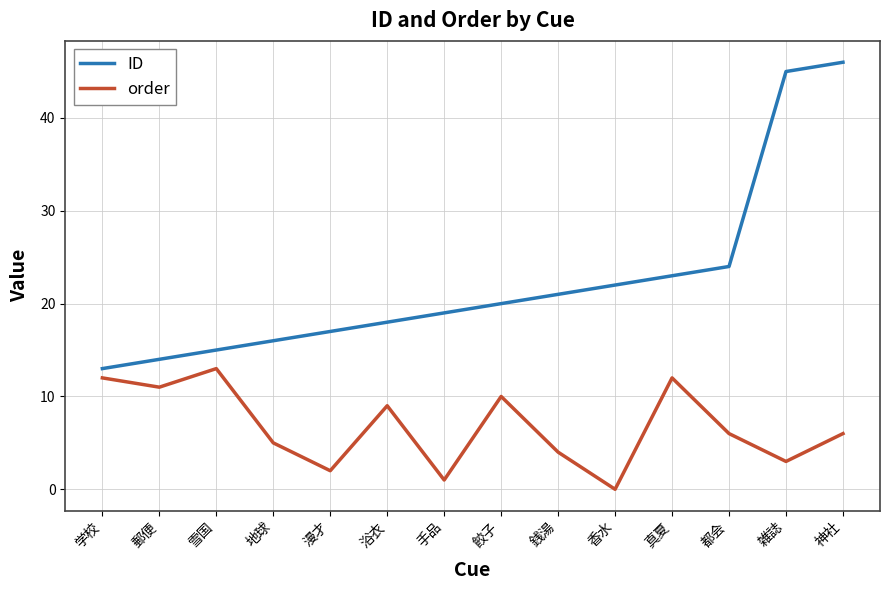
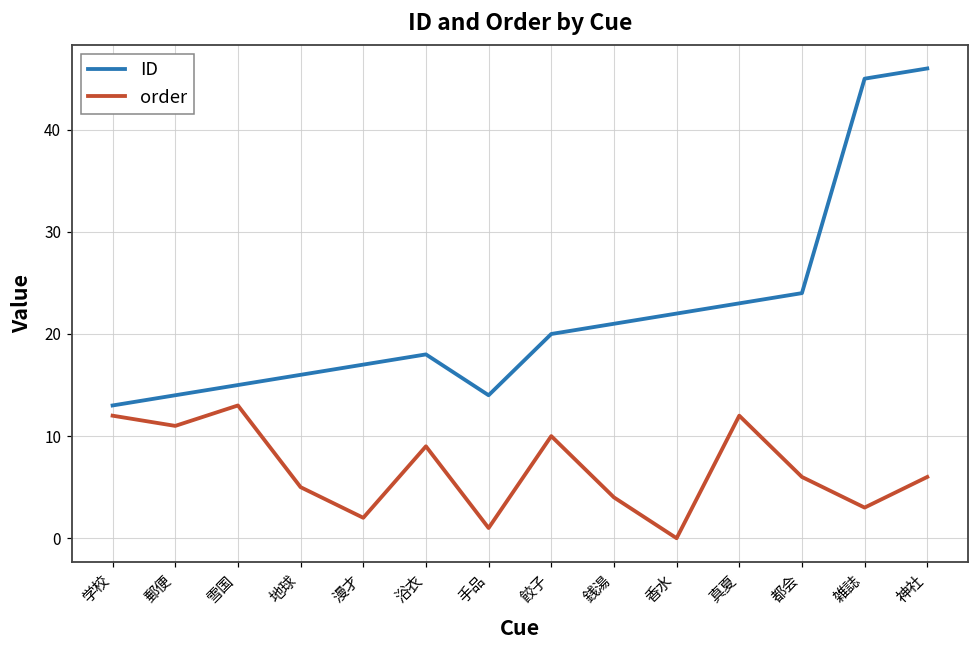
  {
    "ID": {
      "学校": 13,
      "郵便": 14,
      "雪国": 15,
      "地球": 16,
      "漫才": 17,
      "浴衣": 18,
-     "手品": 19,
+     "手品": 14,
      "餃子": 20,
      "銭湯": 21,
      "香水": 22,
      "真夏": 23,
      "都会": 24,
      "雑誌": 45,
      "神社": 46
    },
    "order": {
      "学校": 12,
      "郵便": 11,
      "雪国": 13,
      "地球": 5,
      "漫才": 2,
      "浴衣": 9,
      "手品": 1,
      "餃子": 10,
      "銭湯": 4,
      "香水": 0,
      "真夏": 12,
      "都会": 6,
      "雑誌": 3,
      "神社": 6
    }
  }
